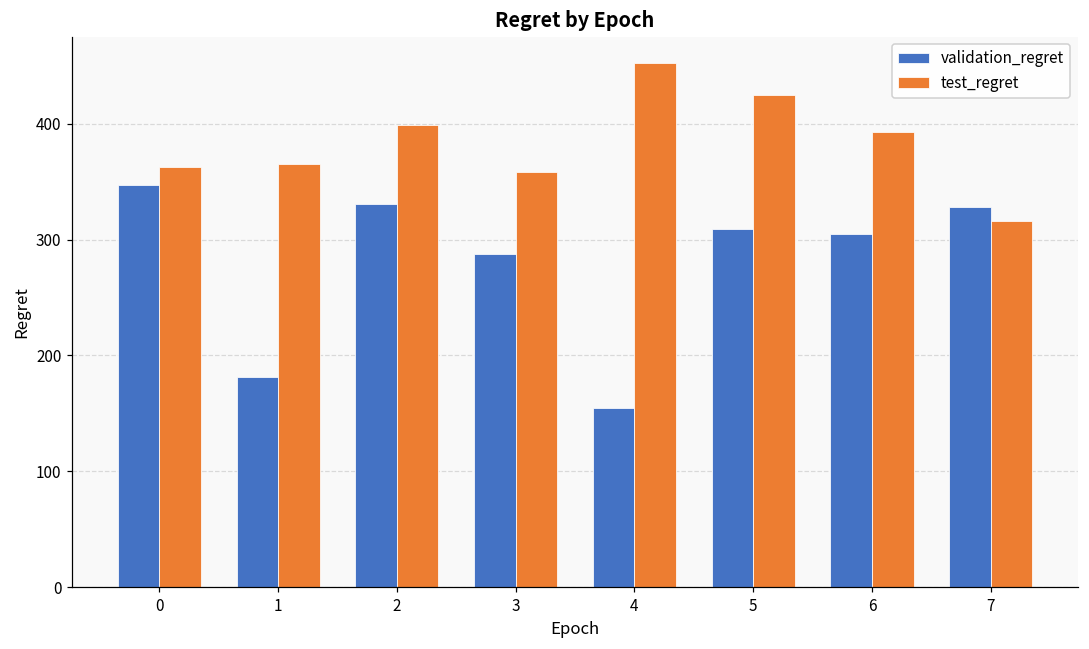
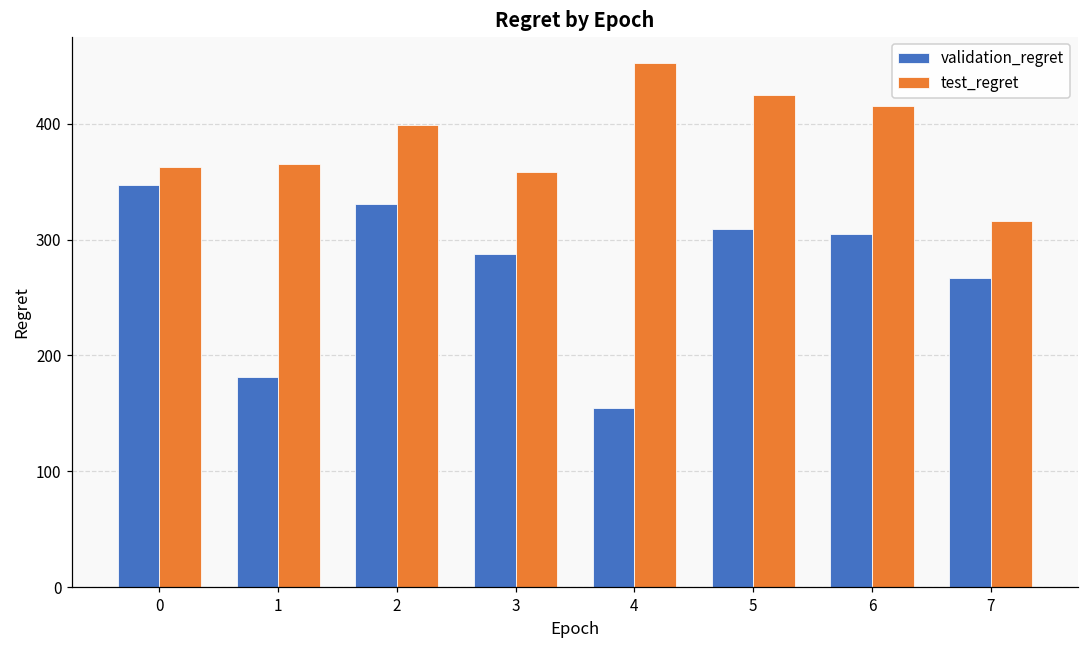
  {
    "validation_regret": {
      "0": 347,
      "1": 181,
      "2": 331,
      "3": 288,
      "4": 154,
      "5": 309,
      "6": 305,
-     "7": 328
+     "7": 267
    },
    "test_regret": {
      "0": 363,
      "1": 365,
      "2": 399,
      "3": 358,
      "4": 453,
      "5": 425,
-     "6": 393,
+     "6": 415,
      "7": 316
    }
  }
